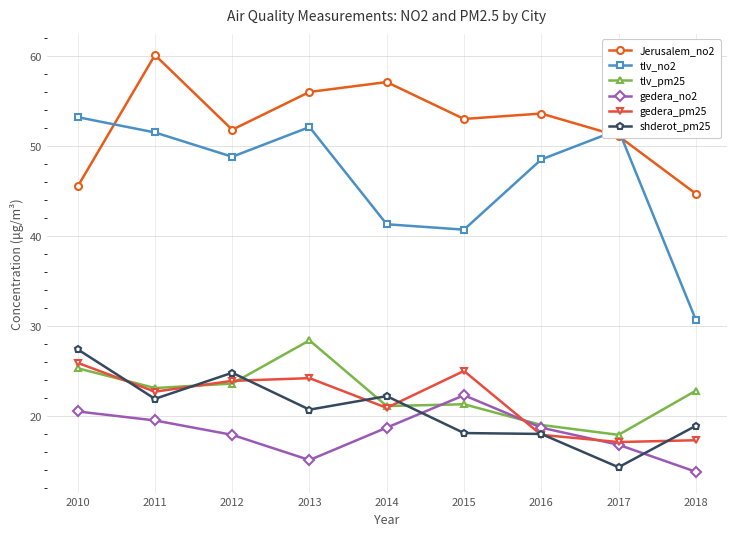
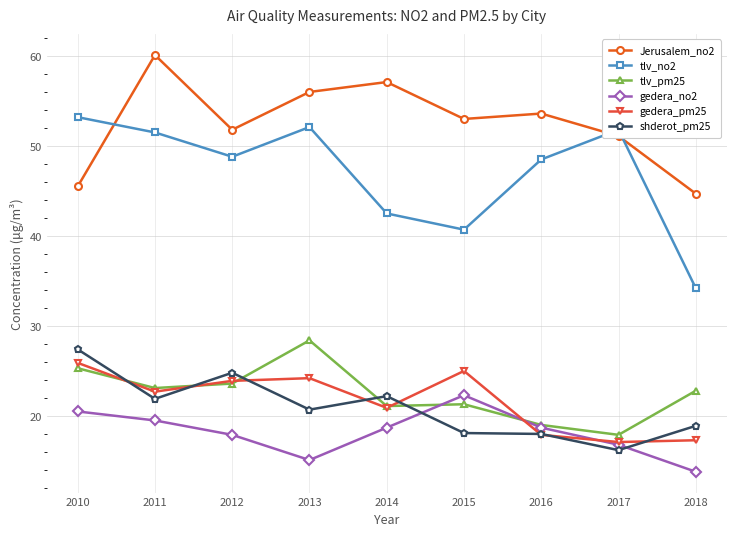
  {
    "tlv_no2": {
      "2010": 53,
      "2011": 52,
      "2012": 49,
      "2013": 52,
-     "2014": 41,
+     "2014": 43,
      "2015": 41,
      "2016": 49,
-     "2018": 31
+     "2018": 34
    },
    "tlv_pm25": {
      "2010": 25,
      "2011": 23,
      "2012": 24,
      "2013": 28,
      "2015": 21,
      "2016": 19,
      "2017": 18,
      "2018": 23
    },
    "gedera_no2": {
      "2010": 21,
      "2011": 20,
      "2012": 18,
      "2013": 15,
      "2014": 19,
      "2015": 22,
      "2016": 19,
      "2017": 17,
      "2018": 14
    },
    "shderot_pm25": {
      "2010": 27,
      "2011": 22,
      "2012": 25,
      "2013": 21,
      "2014": 22,
      "2015": 18,
-     "2017": 14,
+     "2017": 16,
      "2018": 19
    }
  }
